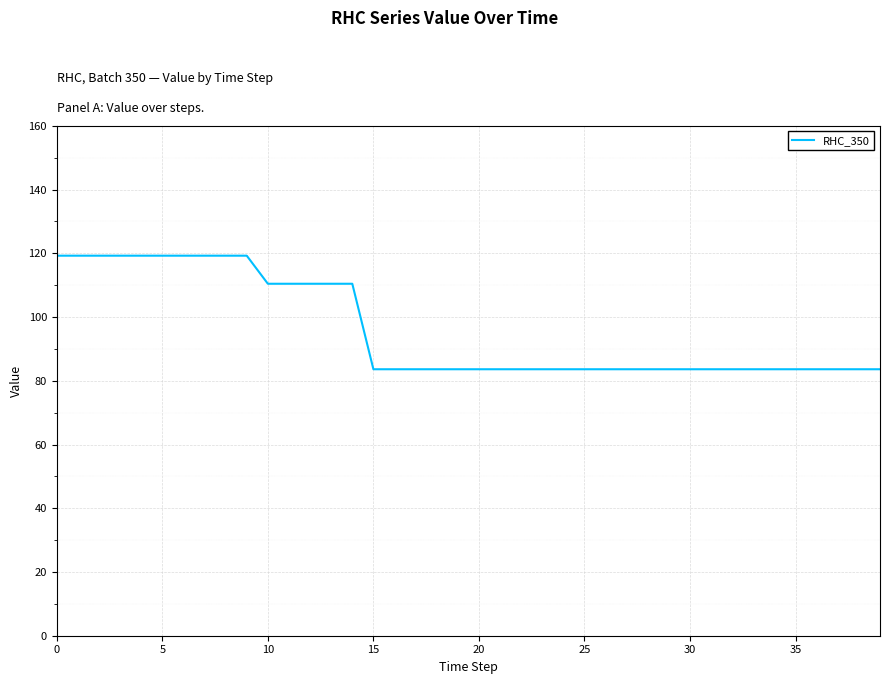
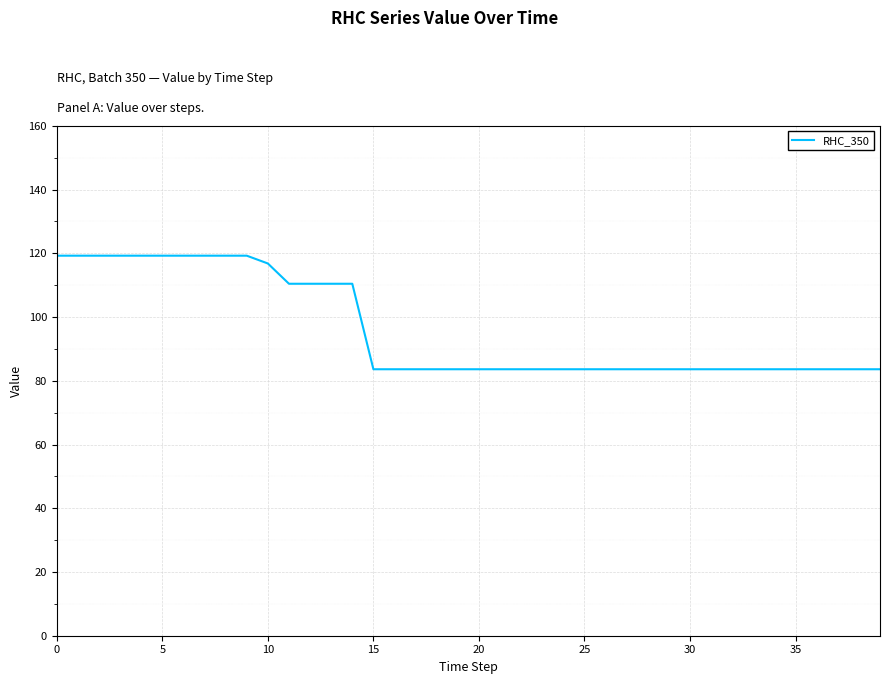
  {
    "0": 119,
    "5": 119,
-   "10": 110,
+   "10": 117,
    "15": 84,
    "20": 84,
    "25": 84,
    "30": 84,
    "35": 84
  }
